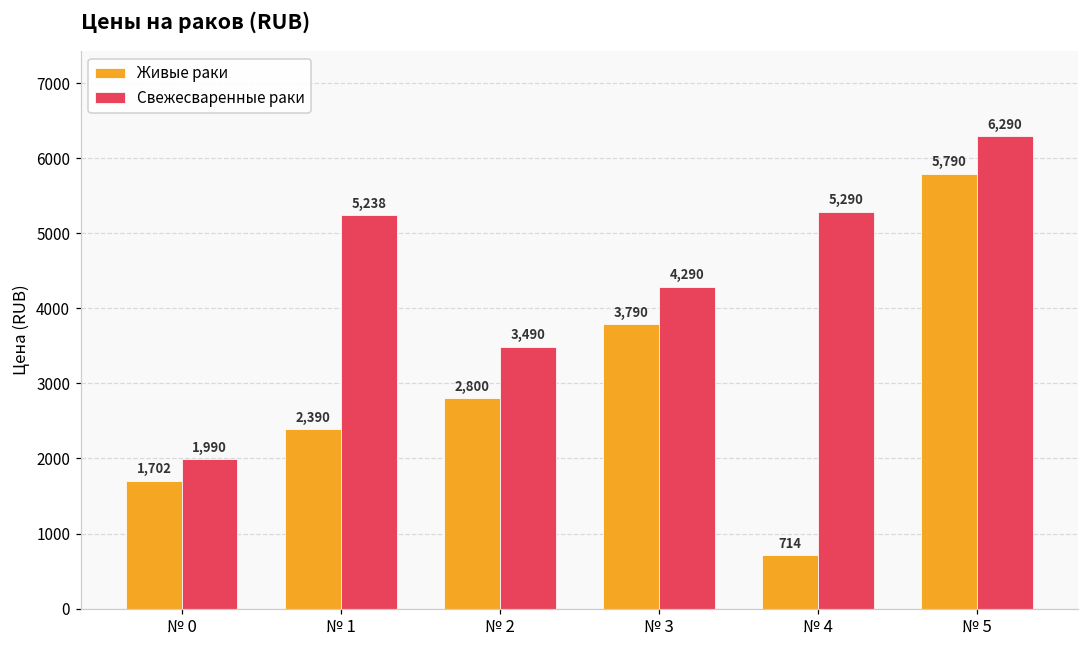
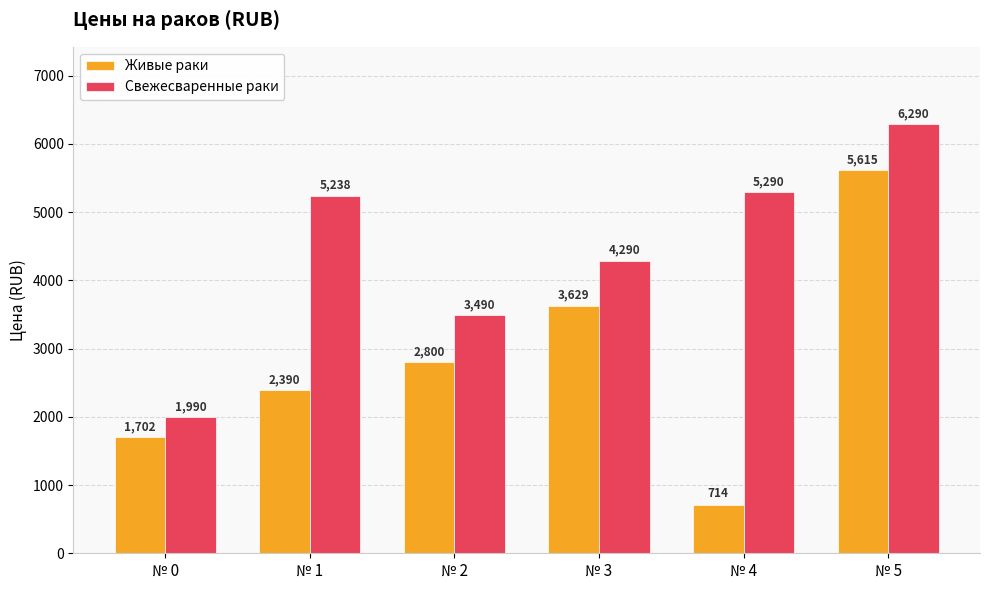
  {
    "Живые раки": {
      "№ 0": "1,702",
      "№ 1": "2,390",
      "№ 2": "2,800",
-     "№ 3": "3,790",
+     "№ 3": "3,629",
      "№ 4": "714",
-     "№ 5": "5,790"
+     "№ 5": "5,615"
    },
    "Свежесваренные раки": {
      "№ 0": "1,990",
      "№ 1": "5,238",
      "№ 2": "3,490",
      "№ 3": "4,290",
      "№ 4": "5,290",
      "№ 5": "6,290"
    }
  }
